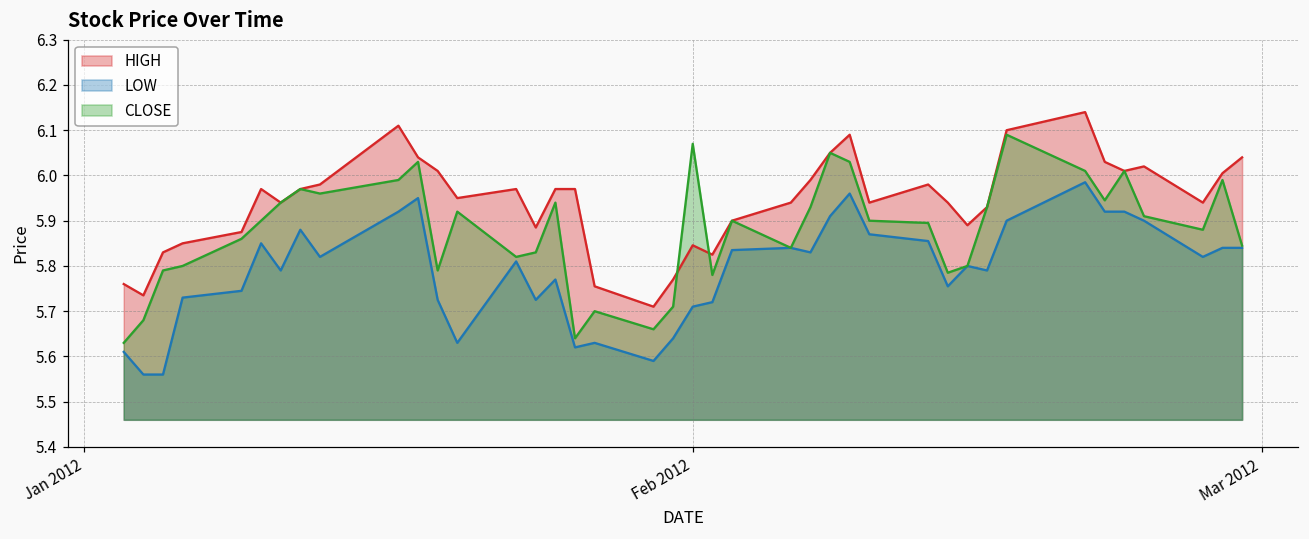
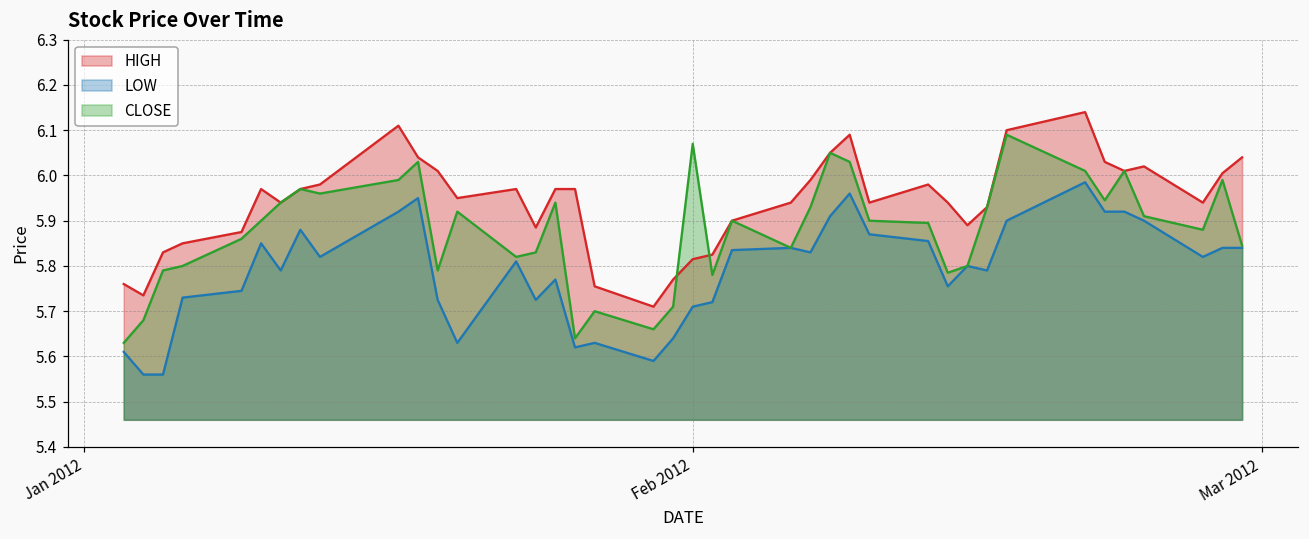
  {
    "HIGH": {
-     "Feb 2012": 5.85
+     "Feb 2012": 5.81
    },
    "LOW": {
      "Feb 2012": 5.71
    },
    "CLOSE": {
      "Feb 2012": 6.07
    }
  }
